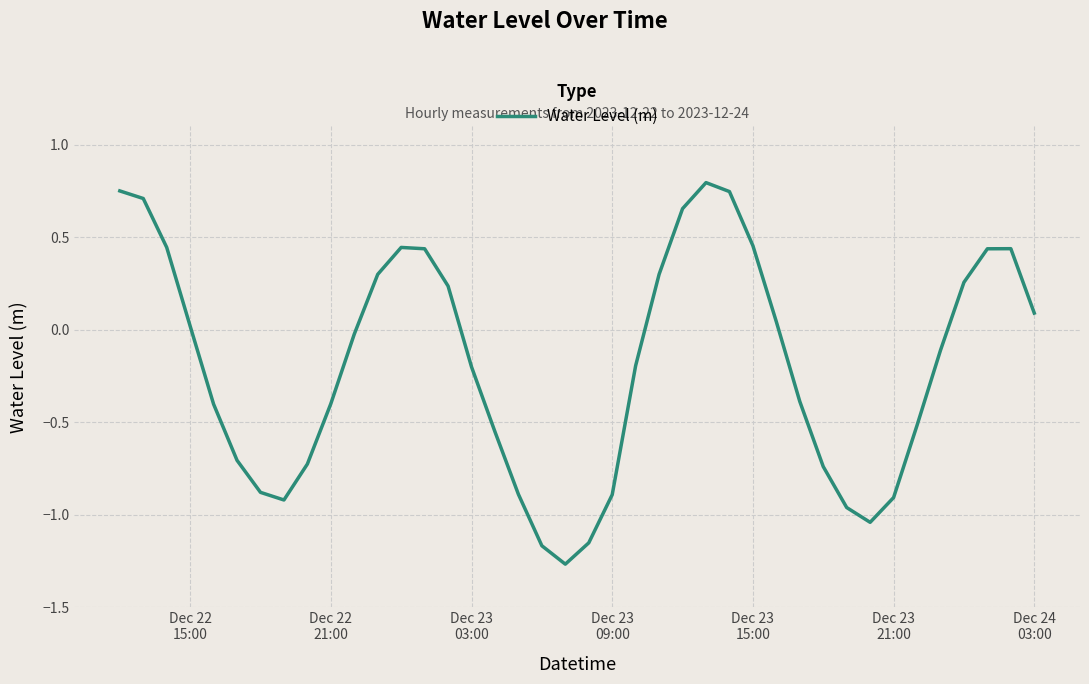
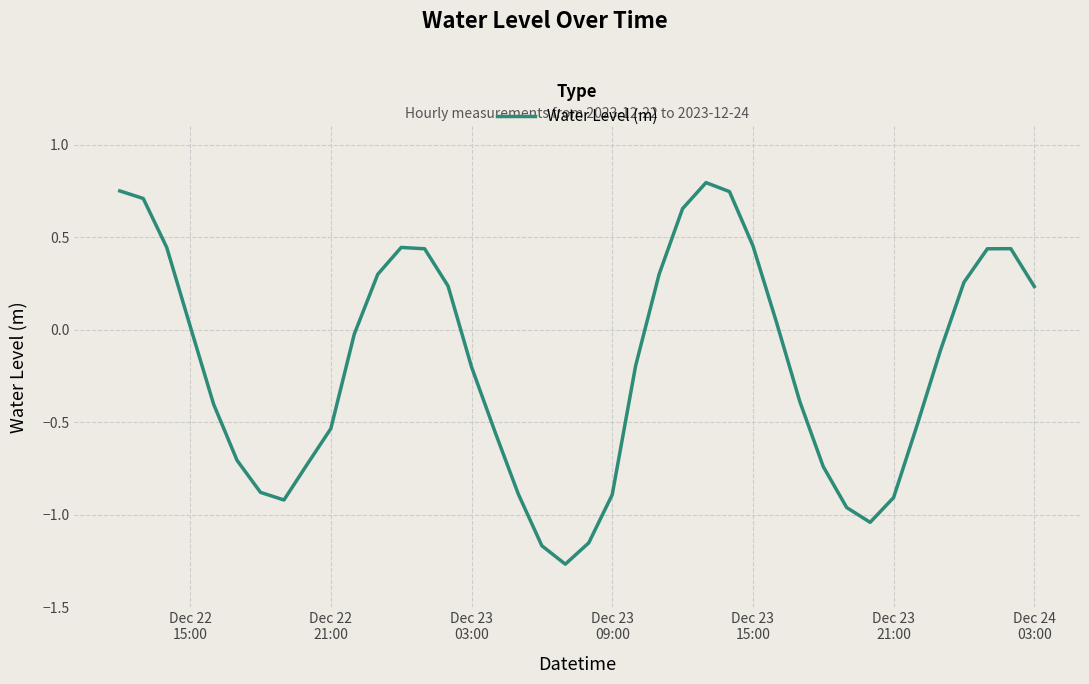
  {
    "Dec 22 15:00": 0.02,
-   "Dec 22 21:00": -0.40,
+   "Dec 22 21:00": -0.53,
    "Dec 23 03:00": -0.20,
    "Dec 23 09:00": -0.89,
    "Dec 23 15:00": 0.45,
    "Dec 23 21:00": -0.91,
-   "Dec 24 03:00": 0.09
+   "Dec 24 03:00": 0.23
  }
